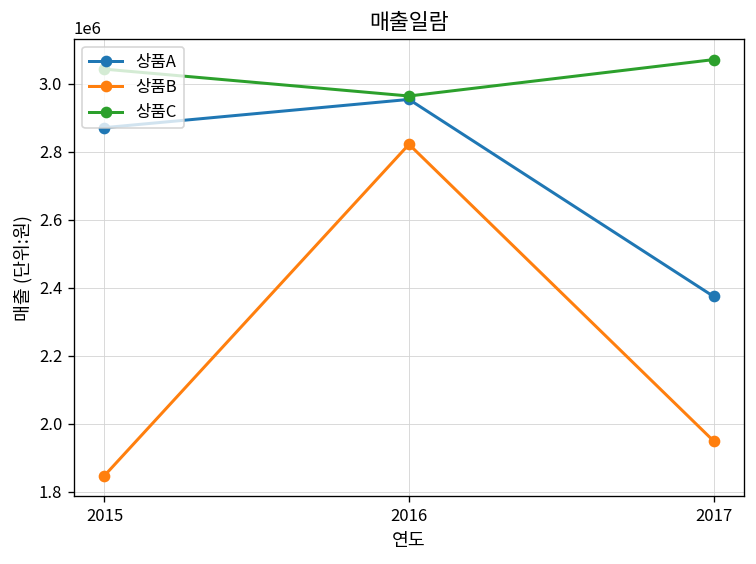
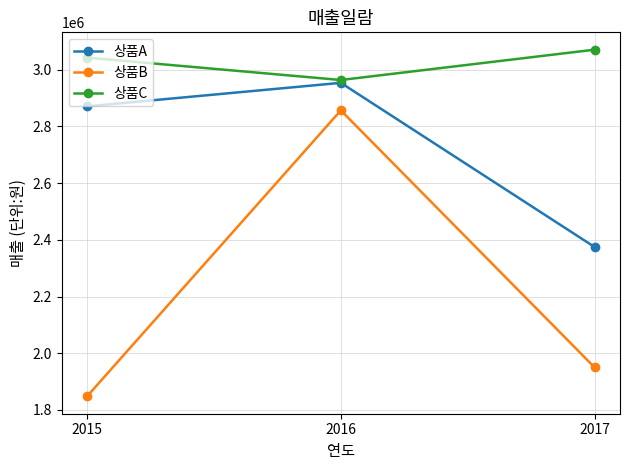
  {
    "상품A": {
      "2015": 2870000,
      "2016": 2950000,
      "2017": 2370000
    },
    "상품B": {
      "2015": 1850000,
-     "2016": 2820000,
+     "2016": 2860000,
      "2017": 1950000
    },
    "상품C": {
      "2016": 2960000,
      "2017": 3070000
    }
  }
